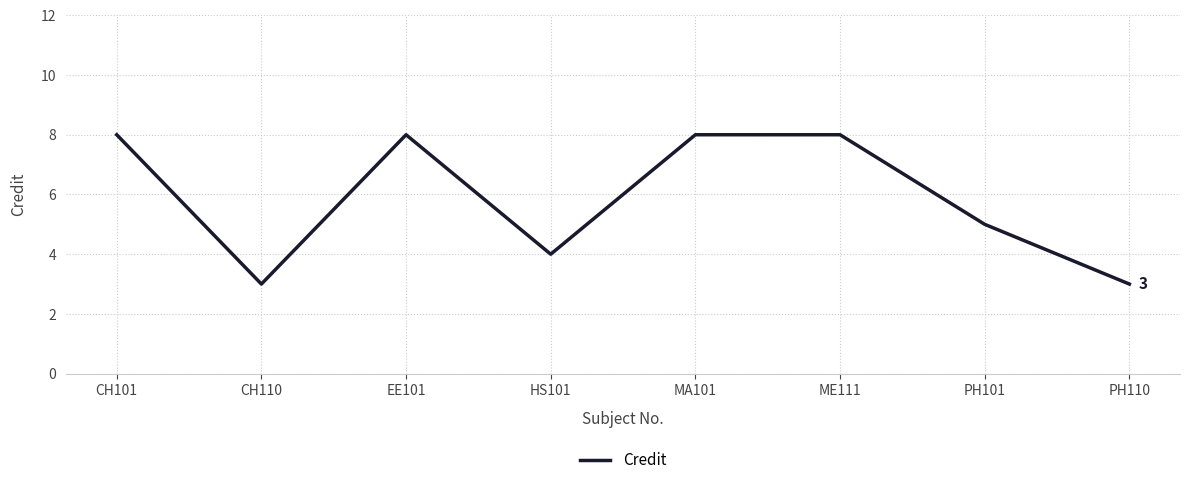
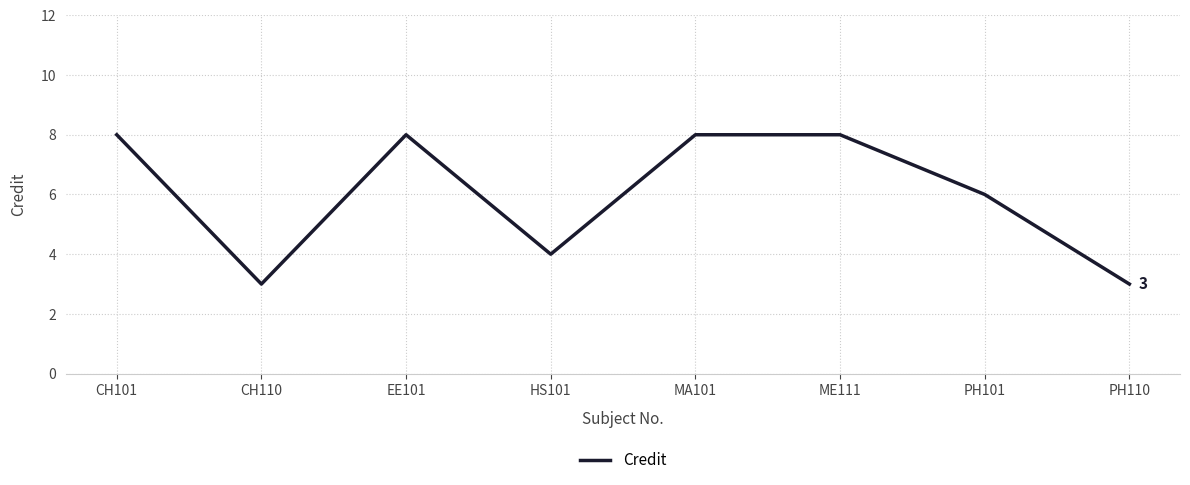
  {
    "CH101": 8,
    "CH110": 3,
    "EE101": 8,
    "HS101": 4,
    "MA101": 8,
    "ME111": 8,
-   "PH101": 5
+   "PH101": 6
  }
